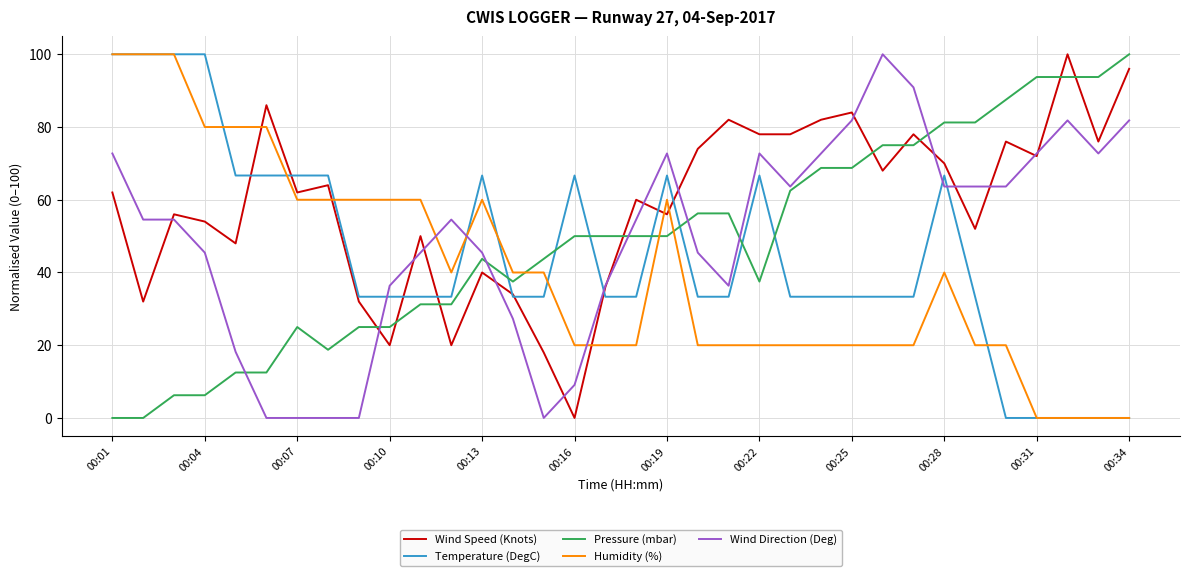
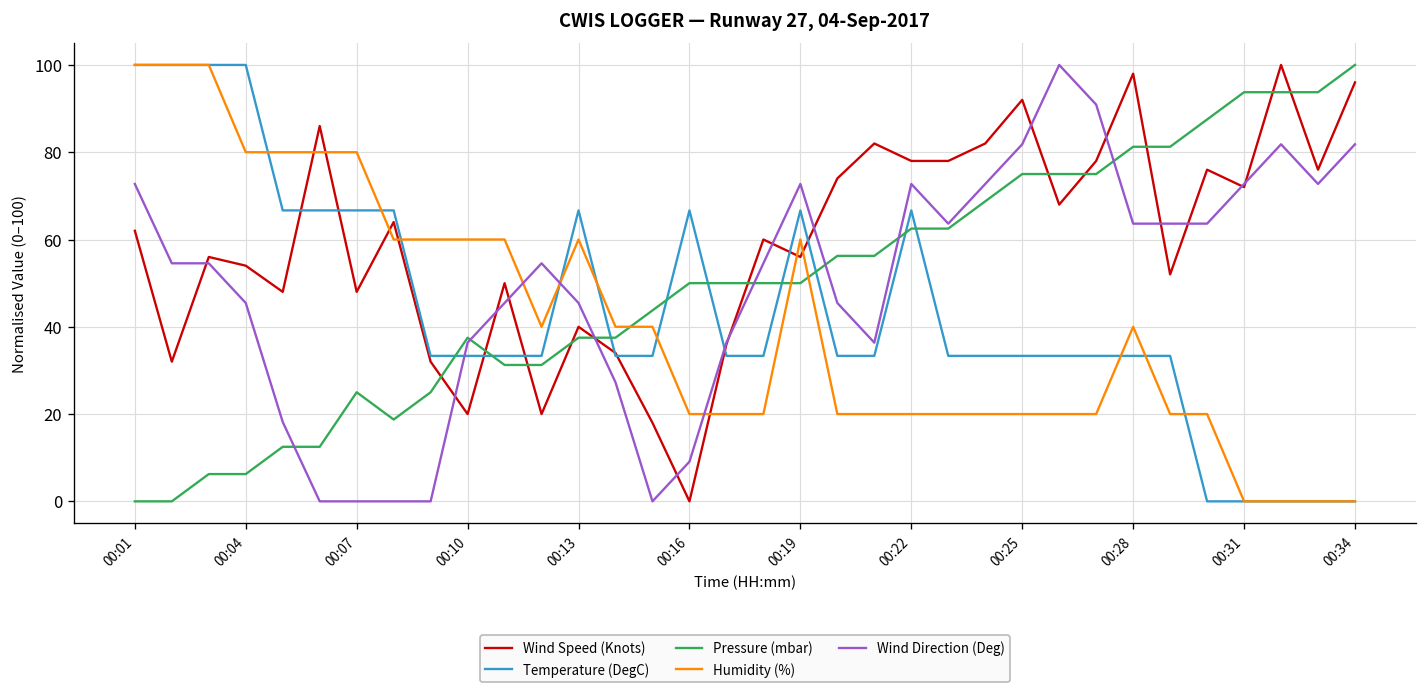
  {
    "Wind Speed (Knots)": {
      "00:01": 62,
      "00:04": 54,
-     "00:07": 62,
+     "00:07": 48,
      "00:10": 20,
      "00:13": 40,
      "00:16": 0,
      "00:19": 56,
      "00:22": 78,
-     "00:25": 84,
-     "00:28": 70,
+     "00:25": 92,
+     "00:28": 98,
      "00:31": 72,
      "00:34": 96
    },
    "Temperature (DegC)": {
      "00:04": 100,
      "00:07": 67,
      "00:10": 33,
      "00:13": 67,
      "00:16": 67,
      "00:19": 67,
      "00:22": 67,
      "00:25": 33,
-     "00:28": 67
+     "00:28": 33
    },
    "Pressure (mbar)": {
      "00:01": 0,
      "00:04": 6,
      "00:07": 25,
-     "00:10": 25,
-     "00:13": 44,
+     "00:10": 38,
+     "00:13": 38,
      "00:16": 50,
      "00:19": 50,
-     "00:22": 38,
-     "00:25": 69,
+     "00:22": 62,
+     "00:25": 75,
      "00:28": 81,
      "00:31": 94,
      "00:34": 100
    },
    "Humidity (%)": {
      "00:04": 80,
-     "00:07": 60,
+     "00:07": 80,
      "00:10": 60,
      "00:13": 60,
      "00:16": 20,
      "00:19": 60,
      "00:22": 20,
      "00:25": 20,
      "00:28": 40
    },
    "Wind Direction (Deg)": {
      "00:01": 73,
      "00:04": 45,
      "00:07": 0,
      "00:10": 36,
      "00:13": 45,
      "00:16": 9,
      "00:19": 73,
      "00:22": 73,
      "00:25": 82,
      "00:28": 64,
      "00:31": 73,
      "00:34": 82
    }
  }
